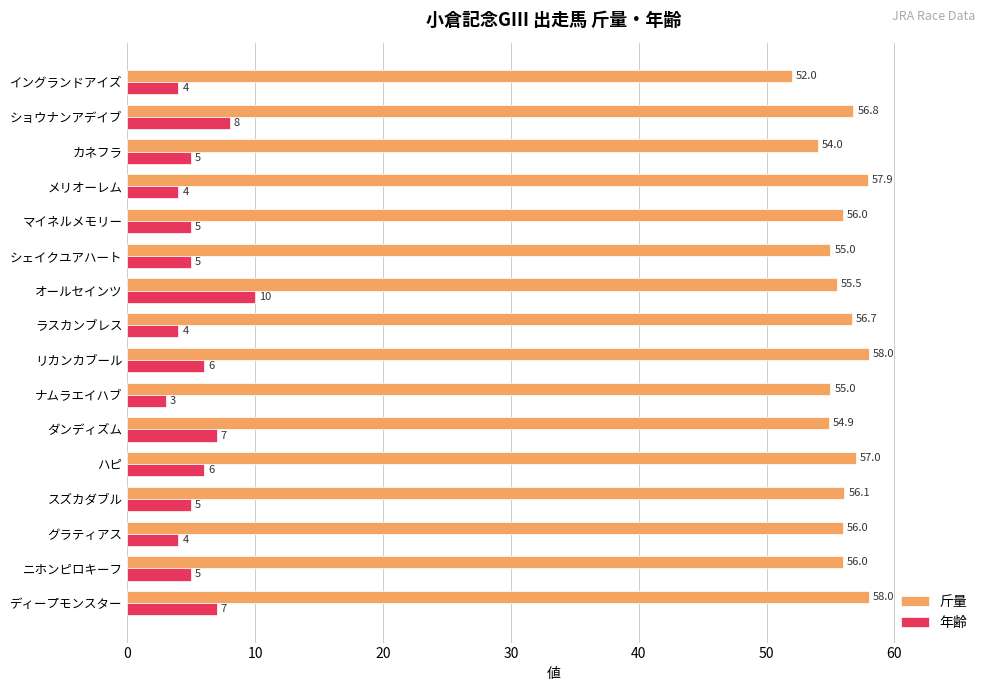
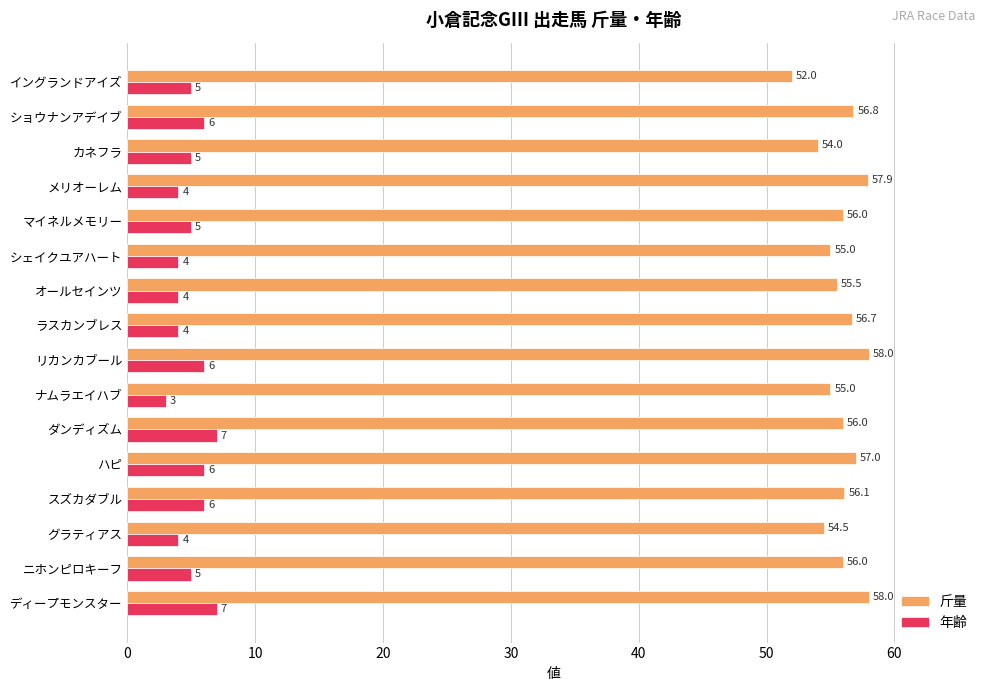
  {
    "斤量": {
      "イングランドアイズ": 52.0,
      "ショウナンアデイブ": 56.8,
      "カネフラ": 54.0,
      "メリオーレム": 57.9,
      "マイネルメモリー": 56.0,
      "シェイクユアハート": 55.0,
      "オールセインツ": 55.5,
      "ラスカンブレス": 56.7,
      "リカンカブール": 58.0,
      "ナムラエイハブ": 55.0,
-     "ダンディズム": 54.9,
+     "ダンディズム": 56.0,
      "ハピ": 57.0,
      "スズカダブル": 56.1,
-     "グラティアス": 56.0,
+     "グラティアス": 54.5,
      "ニホンピロキーフ": 56.0,
      "ディープモンスター": 58.0
    },
    "年齢": {
-     "イングランドアイズ": 4,
-     "ショウナンアデイブ": 8,
+     "イングランドアイズ": 5,
+     "ショウナンアデイブ": 6,
      "カネフラ": 5,
      "メリオーレム": 4,
      "マイネルメモリー": 5,
-     "シェイクユアハート": 5,
-     "オールセインツ": 10,
+     "シェイクユアハート": 4,
+     "オールセインツ": 4,
      "ラスカンブレス": 4,
      "リカンカブール": 6,
      "ナムラエイハブ": 3,
      "ダンディズム": 7,
      "ハピ": 6,
-     "スズカダブル": 5,
+     "スズカダブル": 6,
      "グラティアス": 4,
      "ニホンピロキーフ": 5,
      "ディープモンスター": 7
    }
  }
